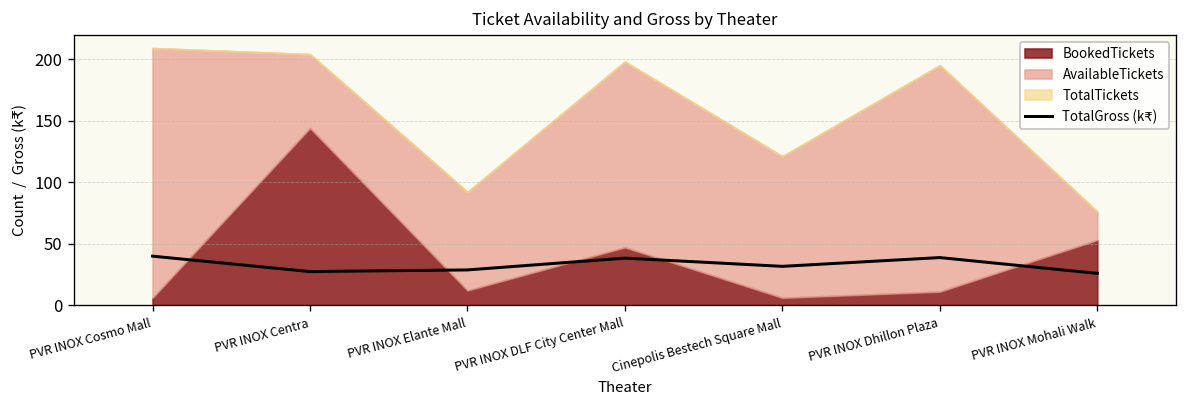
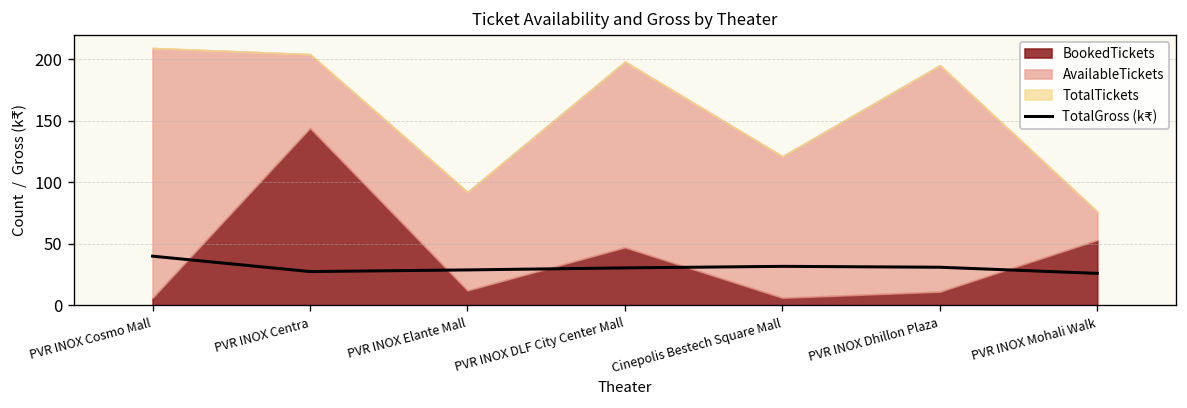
  {
    "TotalGross (k₹)": {
      "PVR INOX Cosmo Mall": 40,
      "PVR INOX Centra": 27,
      "PVR INOX Elante Mall": 29,
-     "PVR INOX DLF City Center Mall": 38,
+     "PVR INOX DLF City Center Mall": 30,
      "Cinepolis Bestech Square Mall": 32,
-     "PVR INOX Dhillon Plaza": 39,
+     "PVR INOX Dhillon Plaza": 31,
      "PVR INOX Mohali Walk": 26
    },
    "BookedTickets": {
      "PVR INOX Cosmo Mall": 6,
      "PVR INOX Centra": 144,
      "PVR INOX Elante Mall": 12,
      "PVR INOX DLF City Center Mall": 47,
      "Cinepolis Bestech Square Mall": 6,
      "PVR INOX Dhillon Plaza": 11,
      "PVR INOX Mohali Walk": 53
    }
  }
